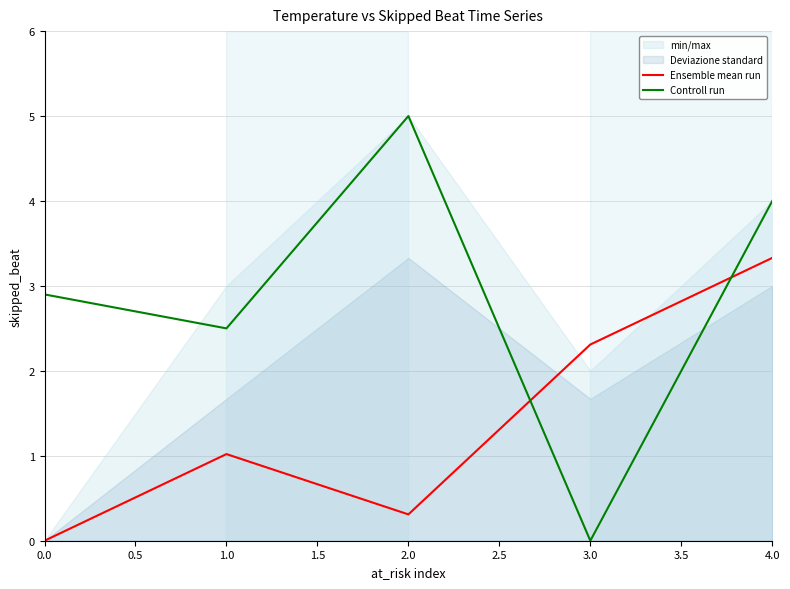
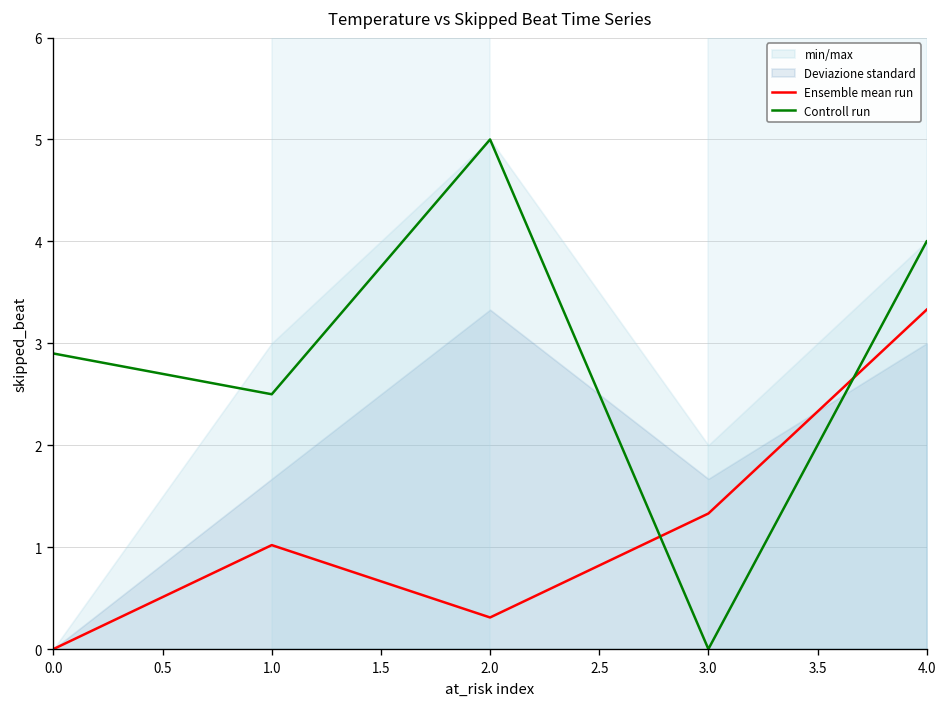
  {
    "Ensemble mean run": {
      "1.0": 1.0,
      "2.0": 0.3,
-     "3.0": 2.3,
+     "3.0": 1.3,
      "4.0": 3.3
    },
    "Controll run": {
      "0.0": 2.9,
      "1.0": 2.5,
      "3.0": 0.0
    }
  }
